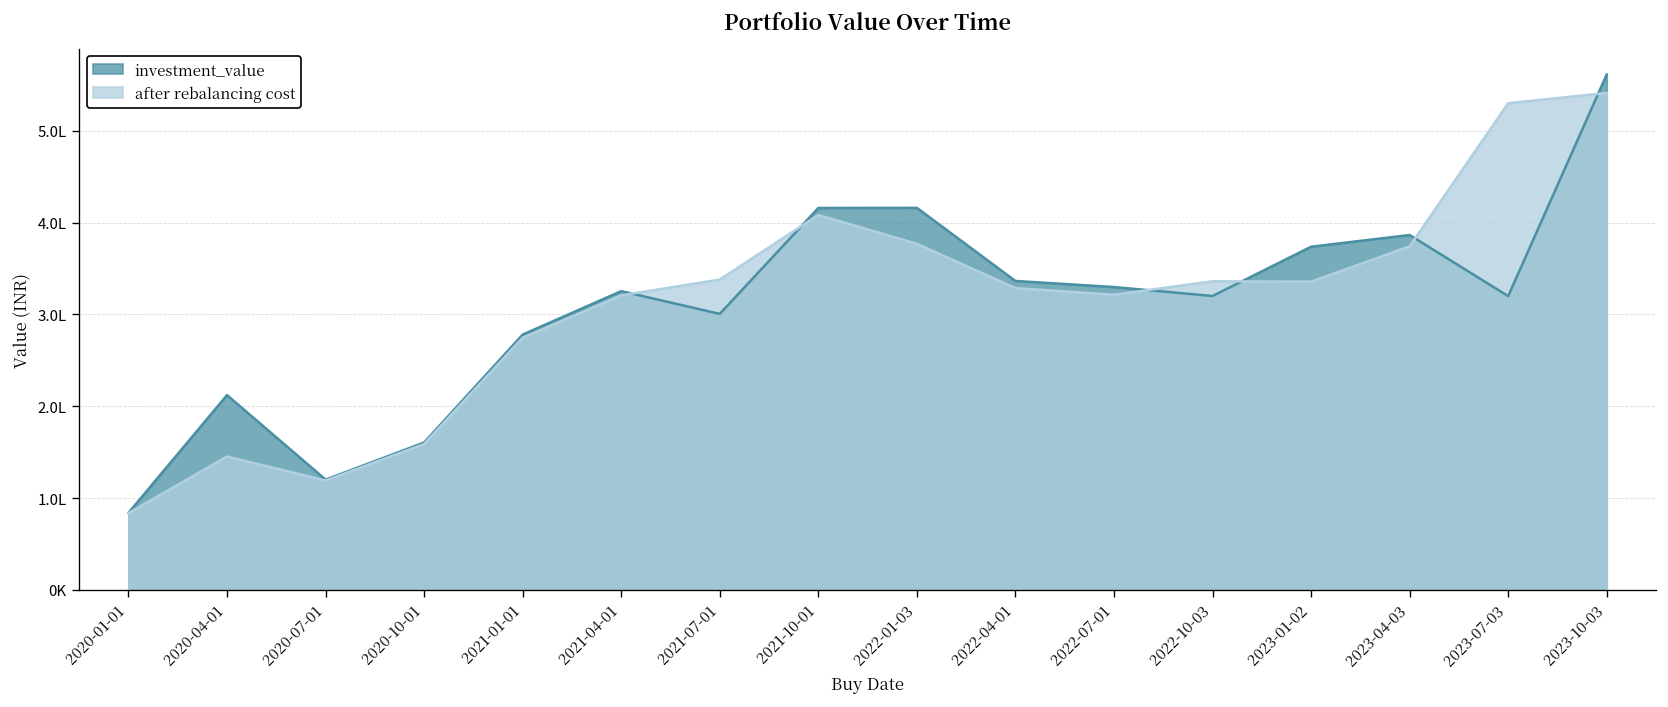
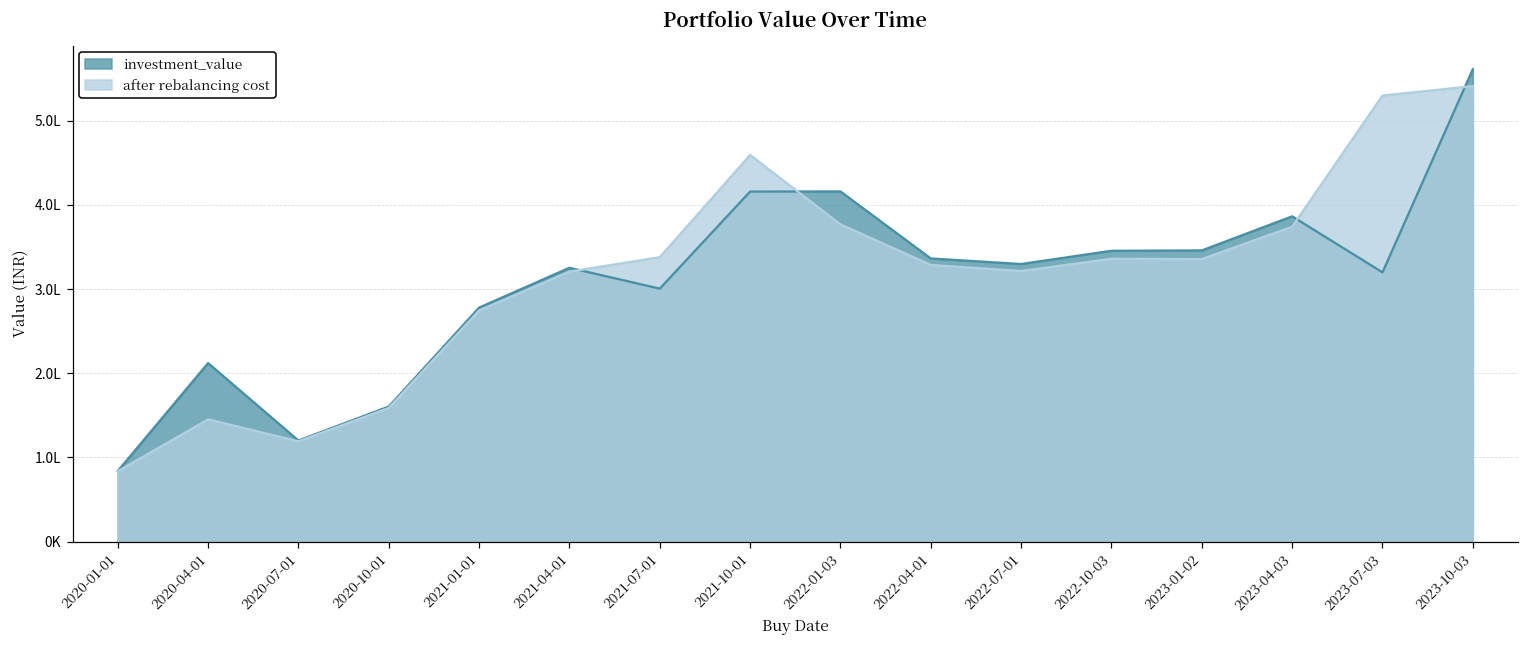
  {
    "investment_value": {
      "2020-04-01": "2.1L",
      "2021-04-01": "3.3L",
      "2021-07-01": "3.0L",
      "2021-10-01": "4.2L",
      "2022-01-03": "4.2L",
      "2022-04-01": "3.4L",
      "2022-07-01": "3.3L",
-     "2022-10-03": "3.2L",
-     "2023-01-02": "3.7L",
+     "2022-10-03": "3.5L",
+     "2023-01-02": "3.5L",
      "2023-04-03": "3.9L",
      "2023-07-03": "3.2L",
      "2023-10-03": "5.6L"
    },
    "after rebalancing cost": {
      "2020-04-01": "1.5L",
      "2021-04-01": "3.2L",
      "2021-07-01": "3.4L",
-     "2021-10-01": "4.1L",
+     "2021-10-01": "4.6L",
      "2022-01-03": "3.8L",
      "2022-04-01": "3.3L",
      "2022-07-01": "3.2L",
      "2022-10-03": "3.4L",
      "2023-01-02": "3.4L",
      "2023-04-03": "3.7L",
      "2023-07-03": "5.3L",
      "2023-10-03": "5.4L"
    }
  }
